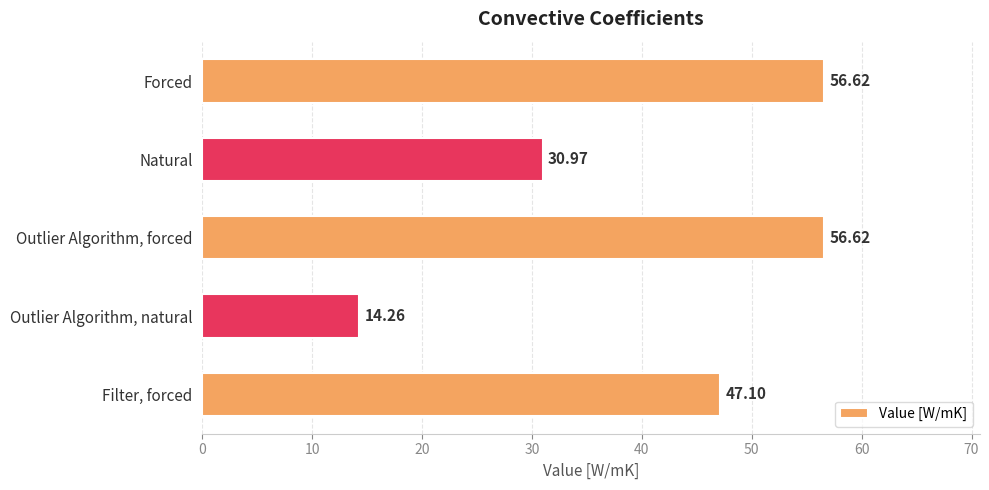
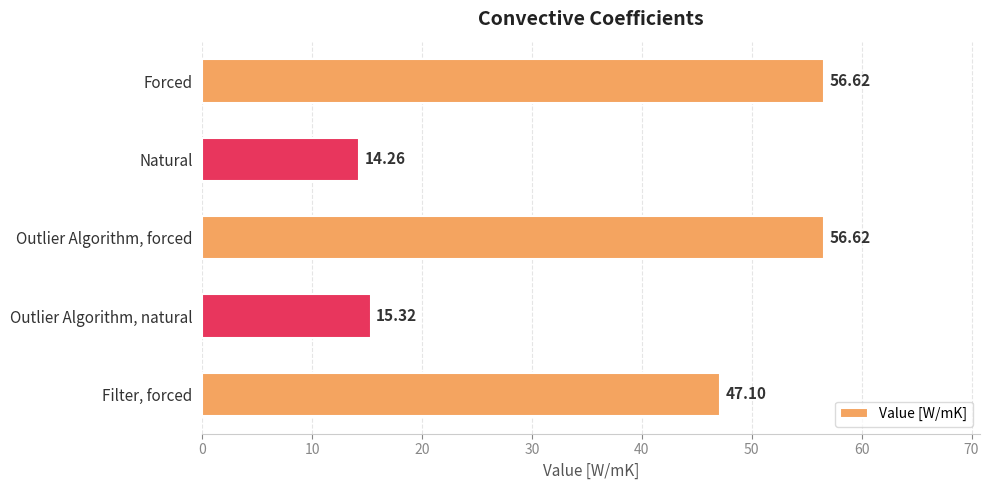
  {
    "Forced": 56.62,
-   "Natural": 30.97,
+   "Natural": 14.26,
    "Outlier Algorithm, forced": 56.62,
-   "Outlier Algorithm, natural": 14.26,
+   "Outlier Algorithm, natural": 15.32,
    "Filter, forced": 47.10
  }
